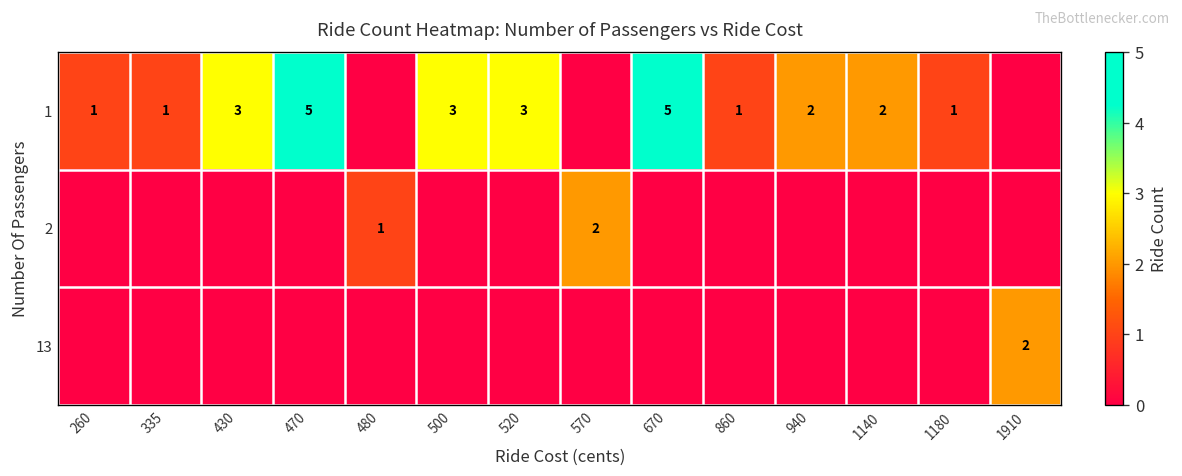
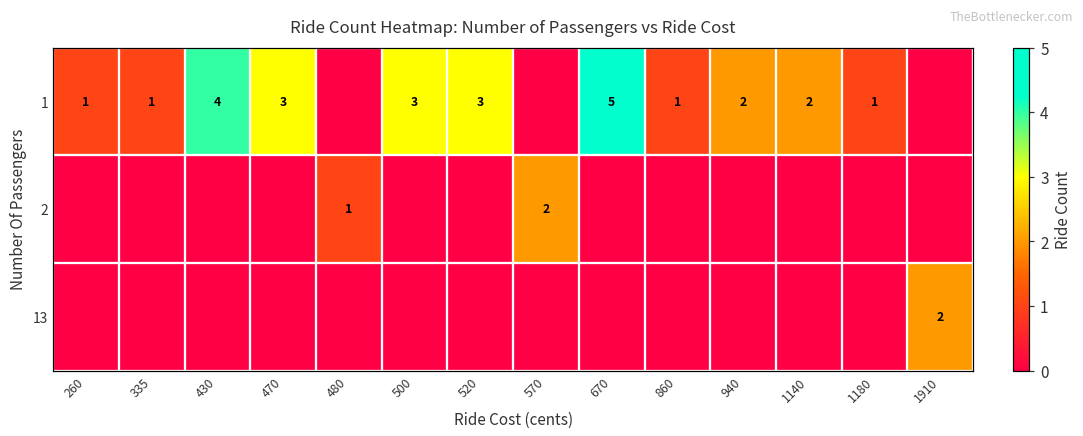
  {
    "1": {
      "260": 1,
      "335": 1,
-     "430": 3,
-     "470": 5,
+     "430": 4,
+     "470": 3,
      "500": 3,
      "520": 3,
      "670": 5,
      "860": 1,
      "940": 2,
      "1140": 2,
      "1180": 1
    },
    "2": {
      "480": 1,
      "570": 2
    },
    "13": {
      "1910": 2
    }
  }
